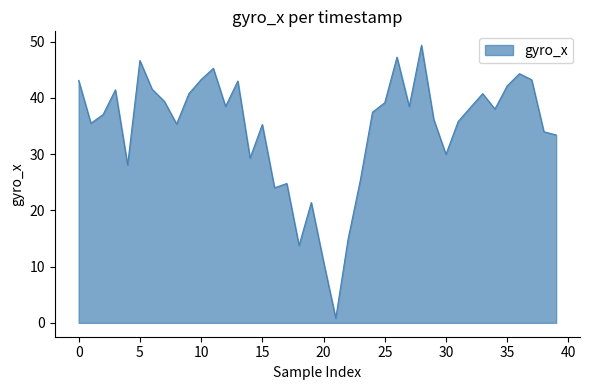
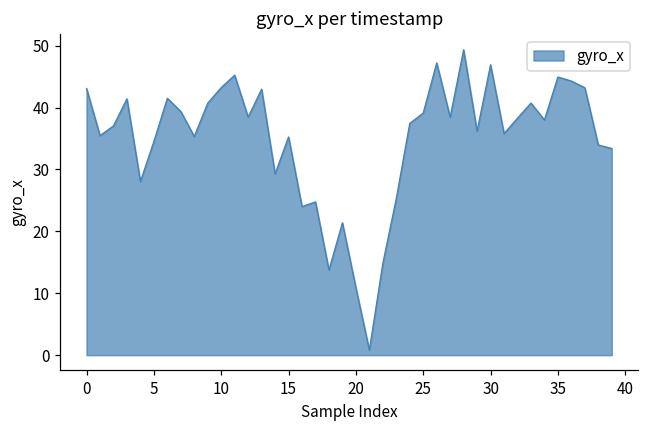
  {
    "0": 43,
-   "5": 47,
+   "5": 35,
    "10": 43,
    "15": 35,
    "20": 11,
    "25": 39,
-   "30": 30,
-   "35": 42
+   "30": 47,
+   "35": 45
  }
